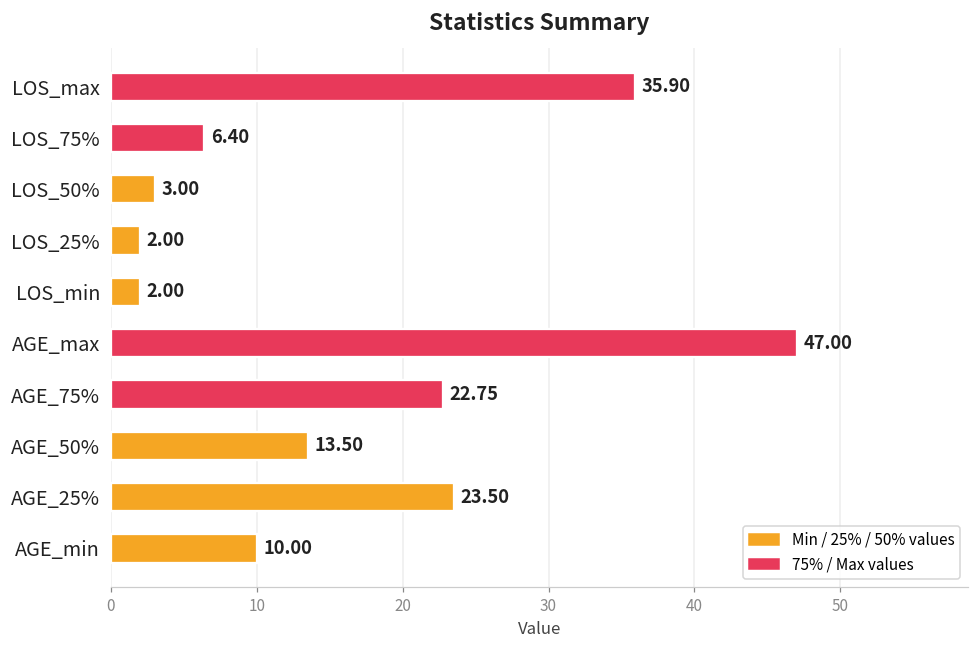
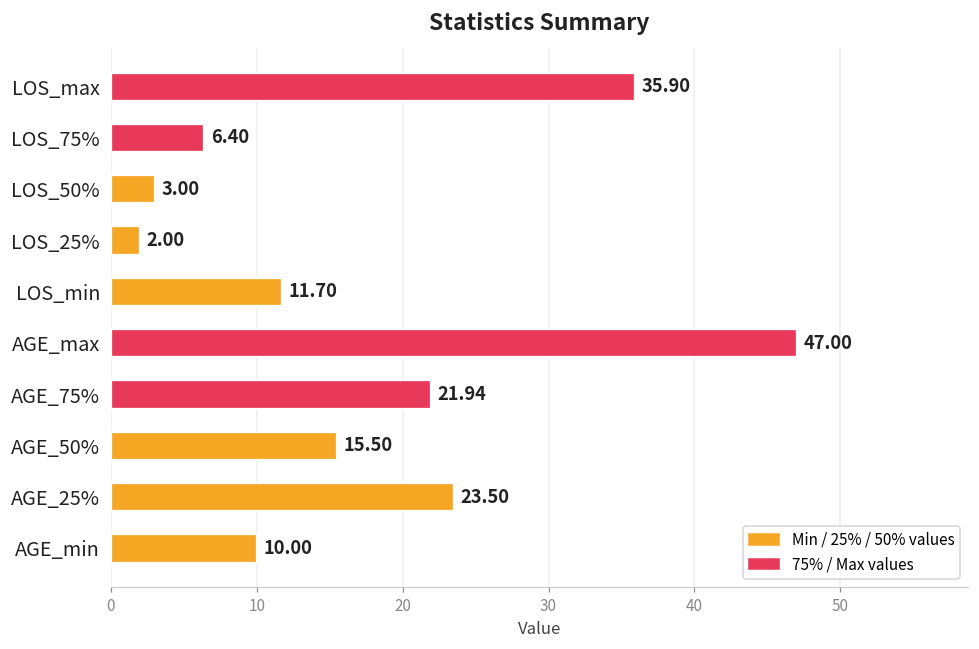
  {
    "LOS_max": 35.90,
    "LOS_75%": 6.40,
    "LOS_50%": 3.00,
    "LOS_25%": 2.00,
-   "LOS_min": 2.00,
+   "LOS_min": 11.70,
    "AGE_max": 47.00,
-   "AGE_75%": 22.75,
-   "AGE_50%": 13.50,
+   "AGE_75%": 21.94,
+   "AGE_50%": 15.50,
    "AGE_25%": 23.50,
    "AGE_min": 10.00
  }
